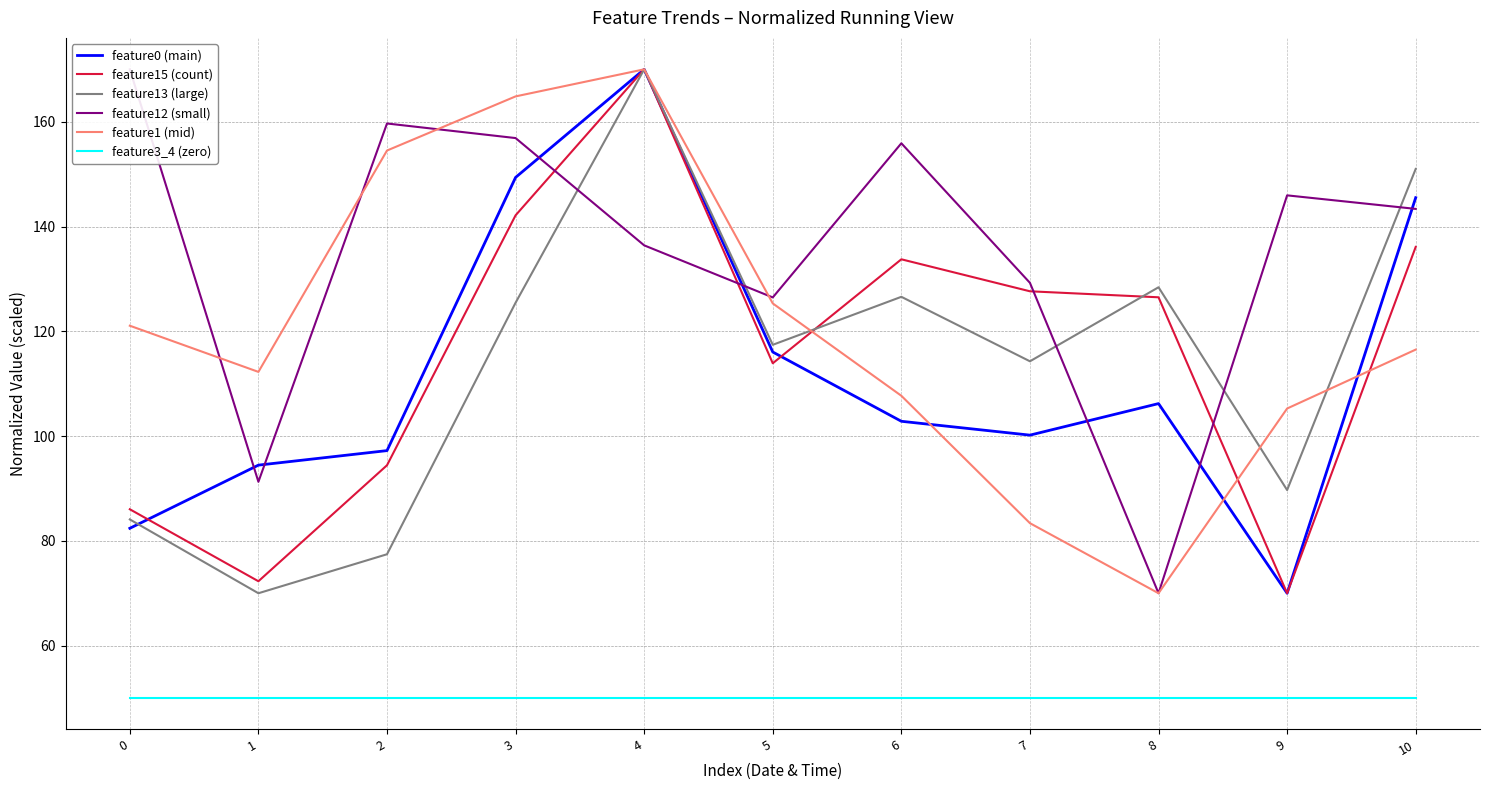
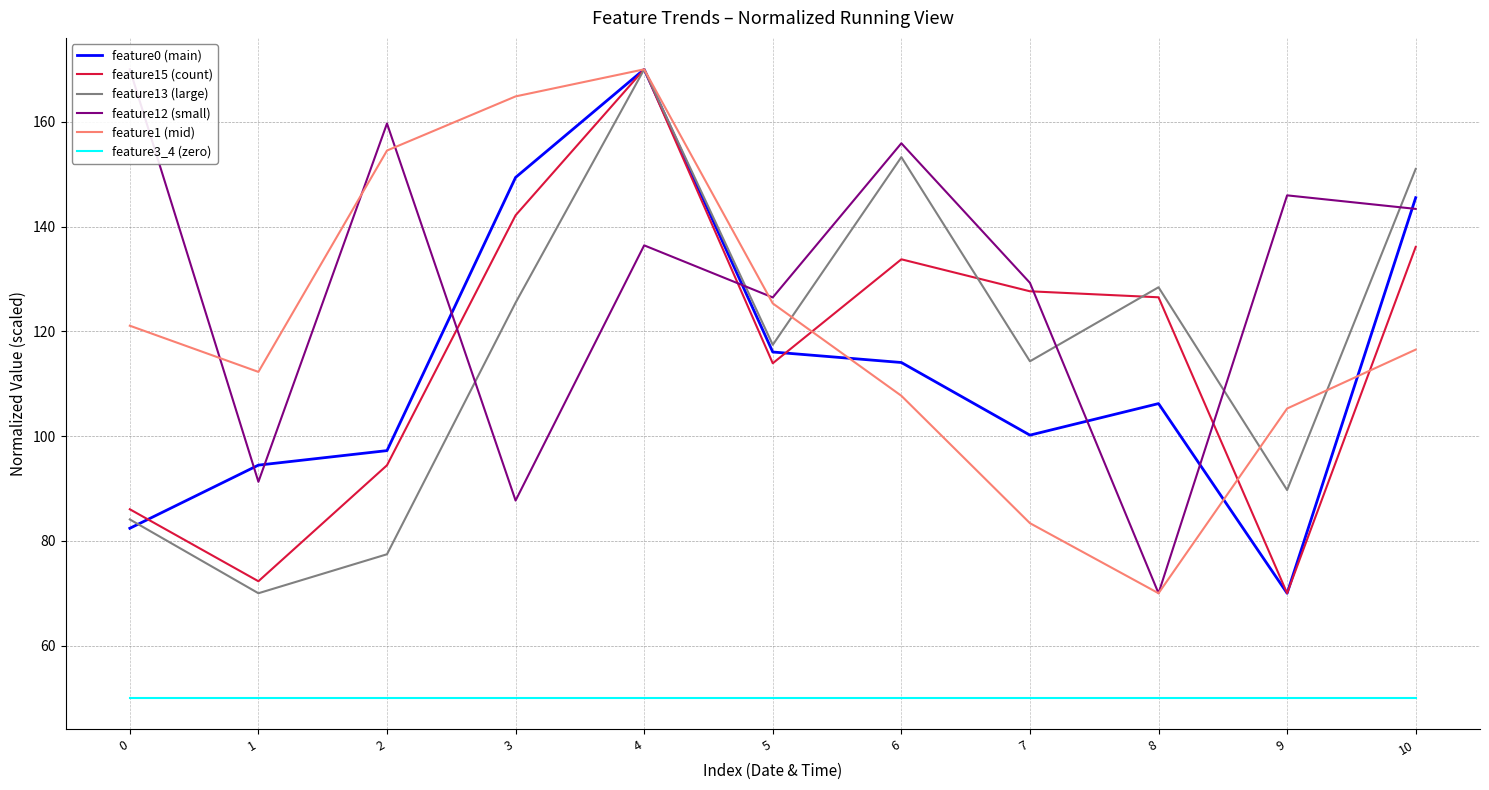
  {
    "feature0 (main)": {
      "0": 82,
      "1": 94,
      "2": 97,
      "3": 149,
      "5": 116,
-     "6": 103,
+     "6": 114,
      "7": 100,
      "8": 106,
      "10": 146
    },
    "feature15 (count)": {
      "0": 86,
      "1": 72,
      "2": 94,
      "3": 142,
      "5": 114,
      "6": 134,
      "7": 128,
      "8": 126,
      "10": 136
    },
    "feature13 (large)": {
      "0": 84,
      "1": 70,
      "2": 77,
      "3": 125,
      "5": 117,
-     "6": 127,
+     "6": 153,
      "7": 114,
      "8": 128,
      "9": 90,
      "10": 151
    },
    "feature12 (small)": {
      "1": 91,
      "2": 160,
-     "3": 157,
+     "3": 88,
      "4": 136,
      "5": 126,
      "6": 156,
      "7": 129,
      "9": 146,
      "10": 143
    },
    "feature1 (mid)": {
      "0": 121,
      "1": 112,
      "2": 154,
      "3": 165,
      "5": 125,
      "6": 108,
      "7": 83,
      "9": 105,
      "10": 117
    },
    "feature3_4 (zero)": {
      "0": 50,
      "1": 50,
      "2": 50,
      "3": 50,
      "4": 50,
      "5": 50,
      "6": 50,
      "7": 50,
      "8": 50,
      "9": 50,
      "10": 50
    }
  }
